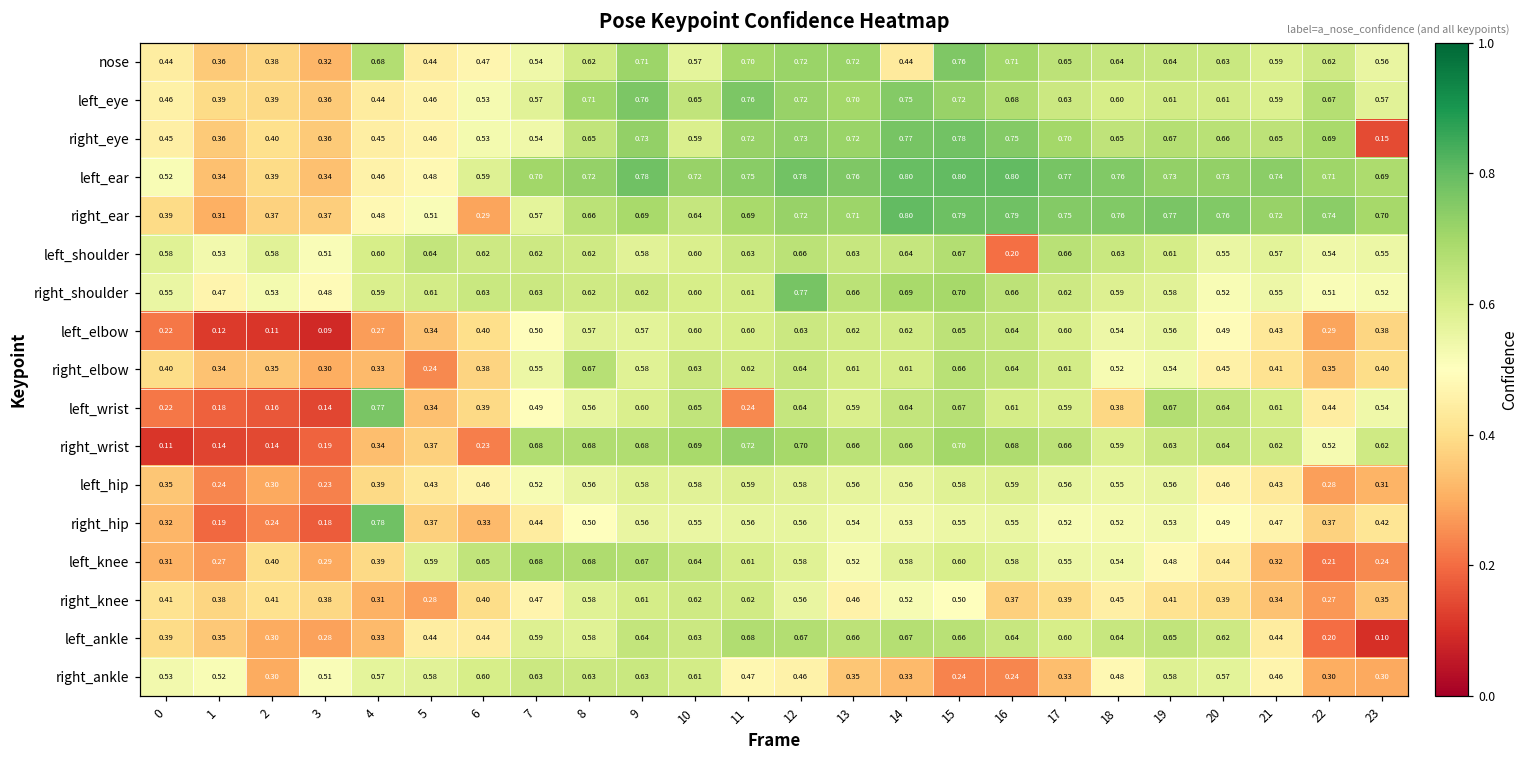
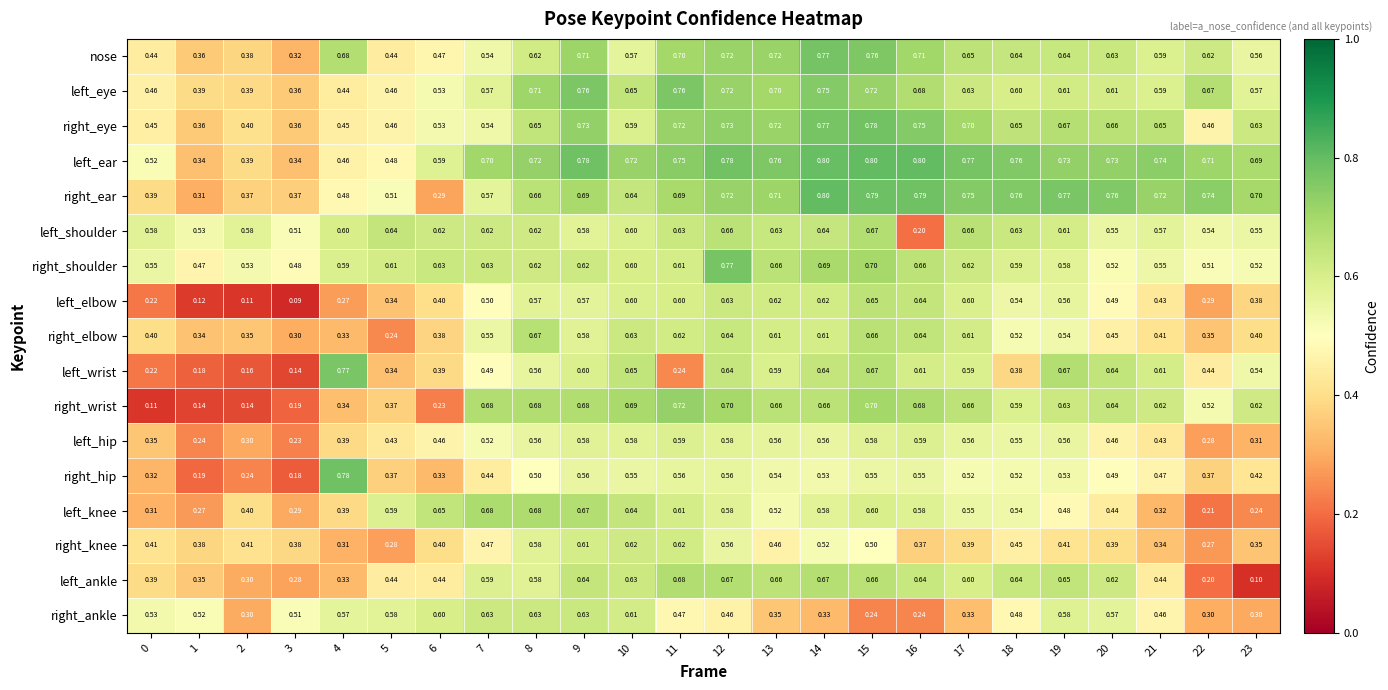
  {
    "nose": {
      "0": 0.44,
      "1": 0.36,
      "2": 0.38,
      "3": 0.32,
      "4": 0.68,
      "5": 0.44,
      "6": 0.47,
      "7": 0.54,
      "8": 0.62,
      "9": 0.71,
      "10": 0.57,
      "11": 0.70,
      "12": 0.72,
      "13": 0.72,
-     "14": 0.44,
+     "14": 0.77,
      "15": 0.76,
      "16": 0.71,
      "17": 0.65,
      "18": 0.64,
      "19": 0.64,
      "20": 0.63,
      "21": 0.59,
      "22": 0.62,
      "23": 0.56
    },
    "right_eye": {
      "0": 0.45,
      "1": 0.36,
      "2": 0.40,
      "3": 0.36,
      "4": 0.45,
      "5": 0.46,
      "6": 0.53,
      "7": 0.54,
      "8": 0.65,
      "9": 0.73,
      "10": 0.59,
      "11": 0.72,
      "12": 0.73,
      "13": 0.72,
      "14": 0.77,
      "15": 0.78,
      "16": 0.75,
      "17": 0.70,
      "18": 0.65,
      "19": 0.67,
      "20": 0.66,
      "21": 0.65,
-     "22": 0.69,
-     "23": 0.15
+     "22": 0.46,
+     "23": 0.63
    }
  }
